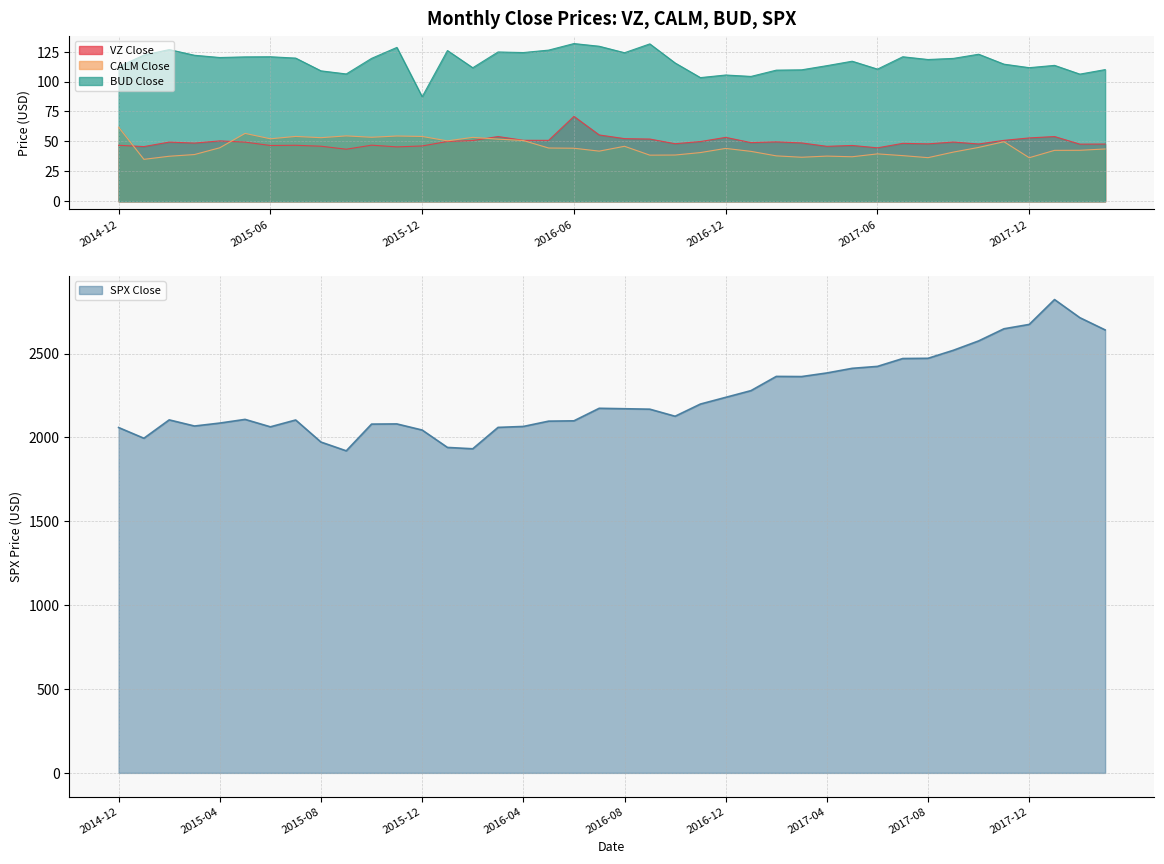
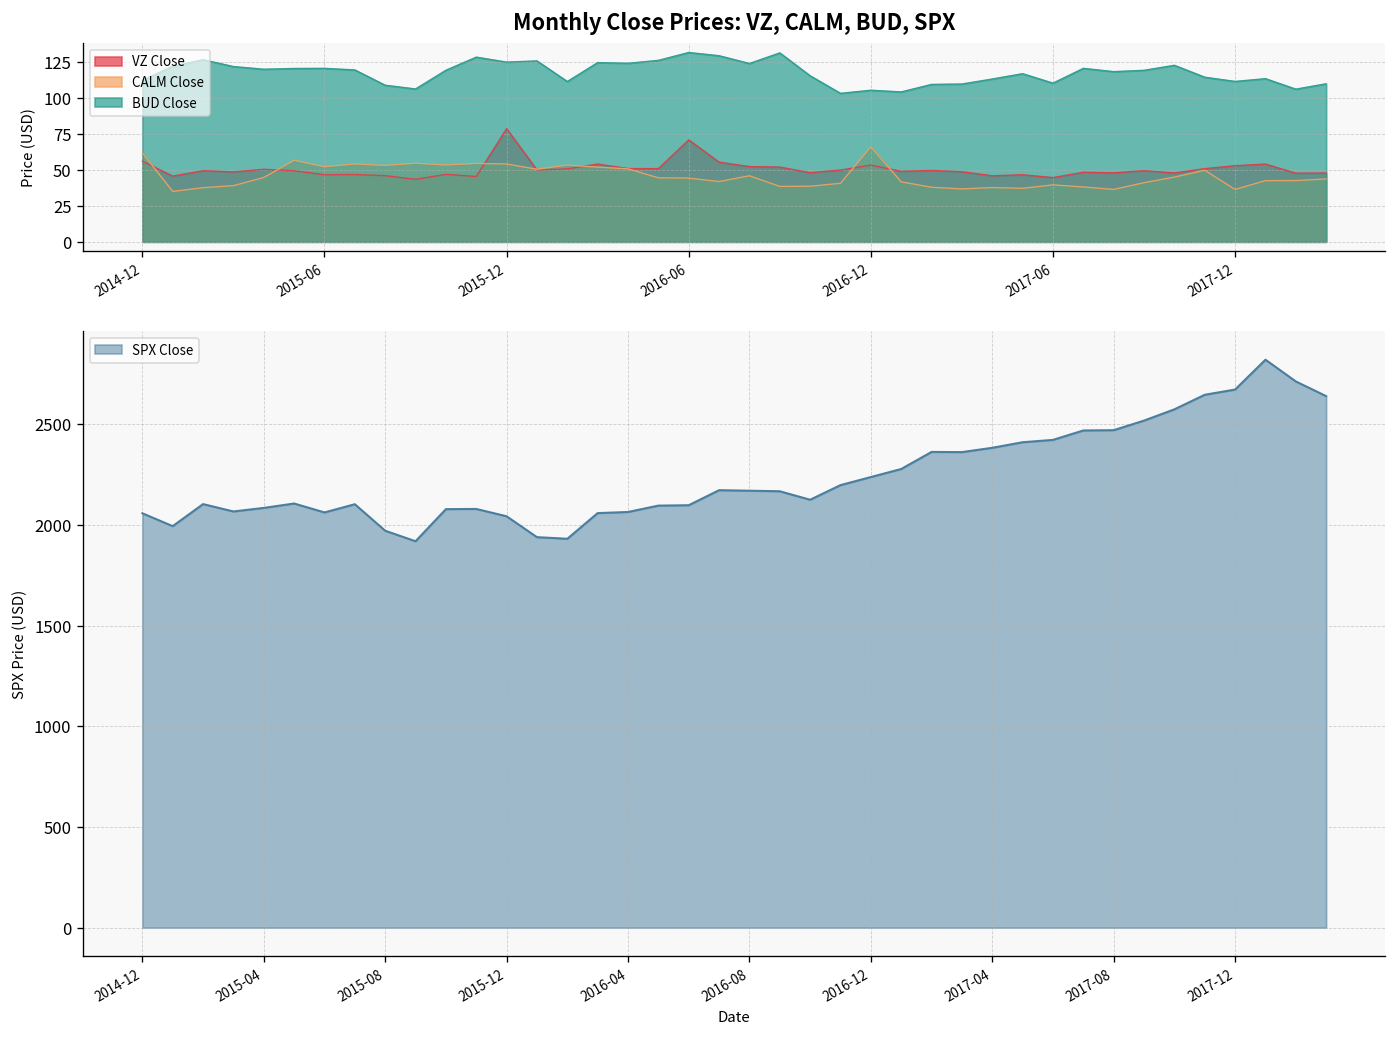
  {
    "Monthly Close Prices: VZ, CALM, BUD, SPX": {
      "VZ Close": {
-       "2014-12": 47,
+       "2014-12": 56,
        "2015-06": 47,
-       "2015-12": 46,
+       "2015-12": 79,
        "2016-06": 71,
        "2016-12": 53,
        "2017-06": 45,
        "2017-12": 53
      },
      "CALM Close": {
        "2014-12": 62,
        "2015-06": 52,
        "2015-12": 54,
        "2016-06": 44,
-       "2016-12": 44,
+       "2016-12": 66,
        "2017-06": 40,
        "2017-12": 36
      },
      "BUD Close": {
        "2015-06": 121,
-       "2015-12": 87,
+       "2015-12": 125,
        "2016-06": 132,
        "2016-12": 105,
        "2017-06": 110,
        "2017-12": 112
      }
    }
  }
